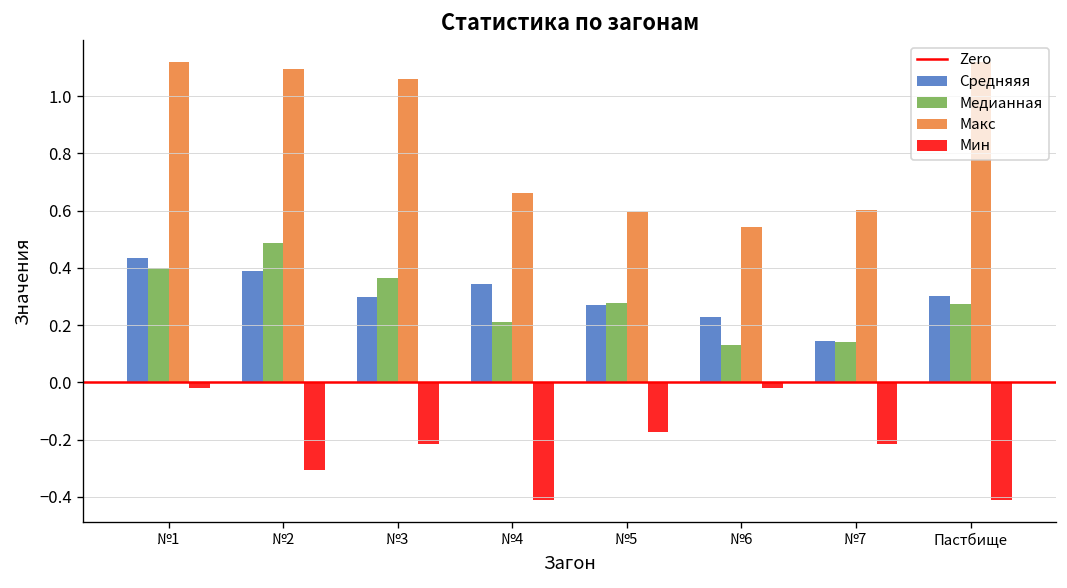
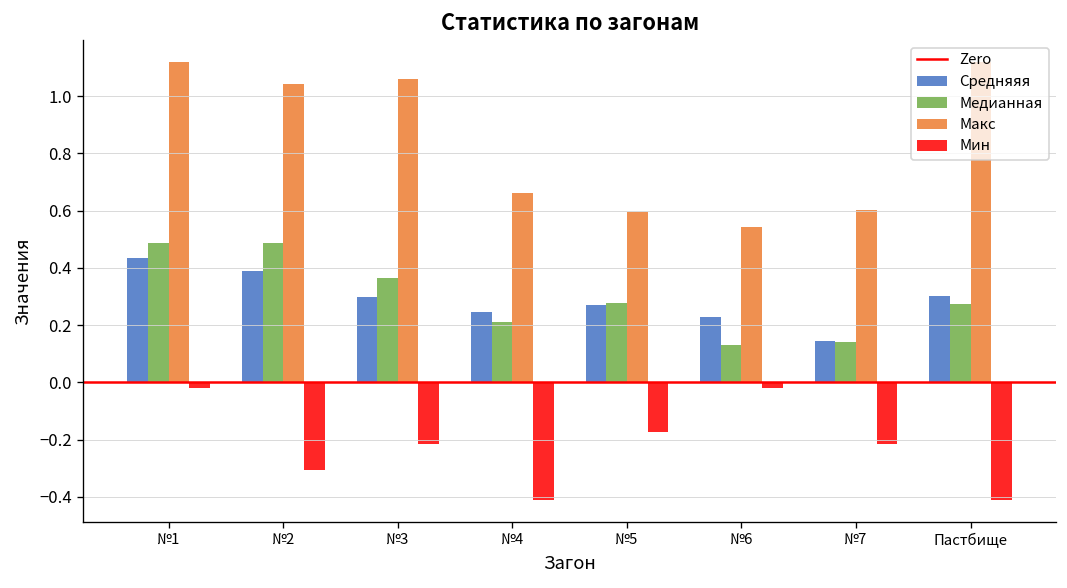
  {
    "Средняяя": {
      "№1": 0.44,
      "№2": 0.39,
      "№3": 0.30,
-     "№4": 0.35,
+     "№4": 0.24,
      "№5": 0.27,
      "№6": 0.23,
      "№7": 0.14,
      "Пастбище": 0.30
    },
    "Медианная": {
-     "№1": 0.40,
+     "№1": 0.49,
      "№2": 0.49,
      "№3": 0.37,
      "№4": 0.21,
      "№5": 0.28,
      "№6": 0.13,
      "№7": 0.14,
      "Пастбище": 0.27
    },
    "Макс": {
      "№1": 1.12,
-     "№2": 1.10,
+     "№2": 1.04,
      "№3": 1.06,
      "№4": 0.66,
      "№5": 0.60,
      "№6": 0.54,
      "№7": 0.60
    },
    "Мин": {
      "№1": -0.02,
      "№2": -0.30,
      "№3": -0.22,
      "№4": -0.41,
      "№5": -0.17,
      "№6": -0.02,
      "№7": -0.22,
      "Пастбище": -0.41
    }
  }
